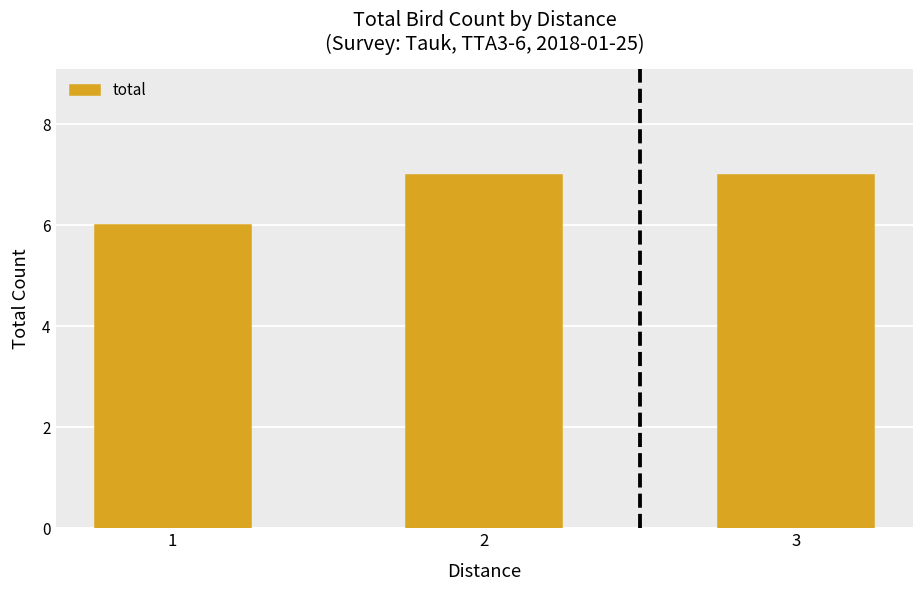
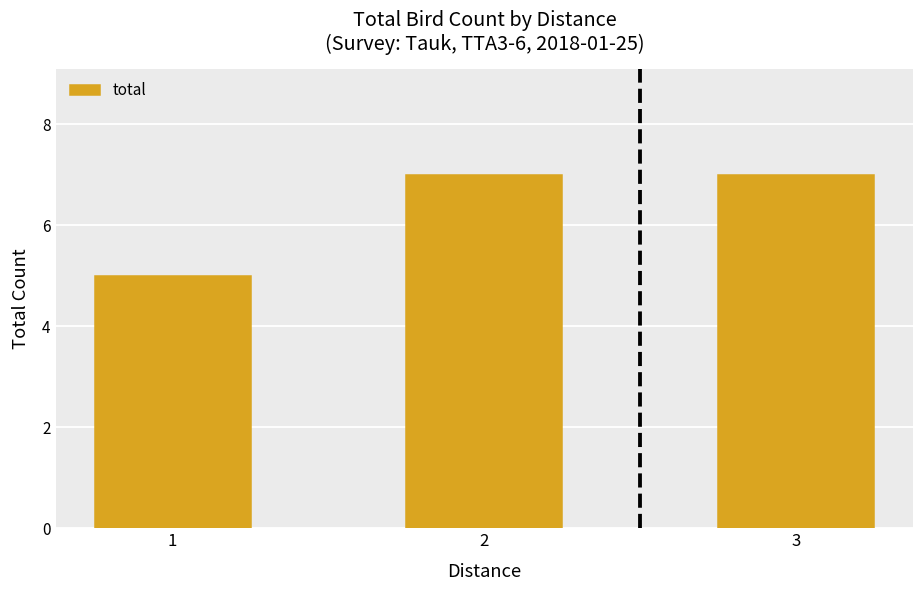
  {
-   "1": 6,
+   "1": 5,
    "2": 7,
    "3": 7
  }
